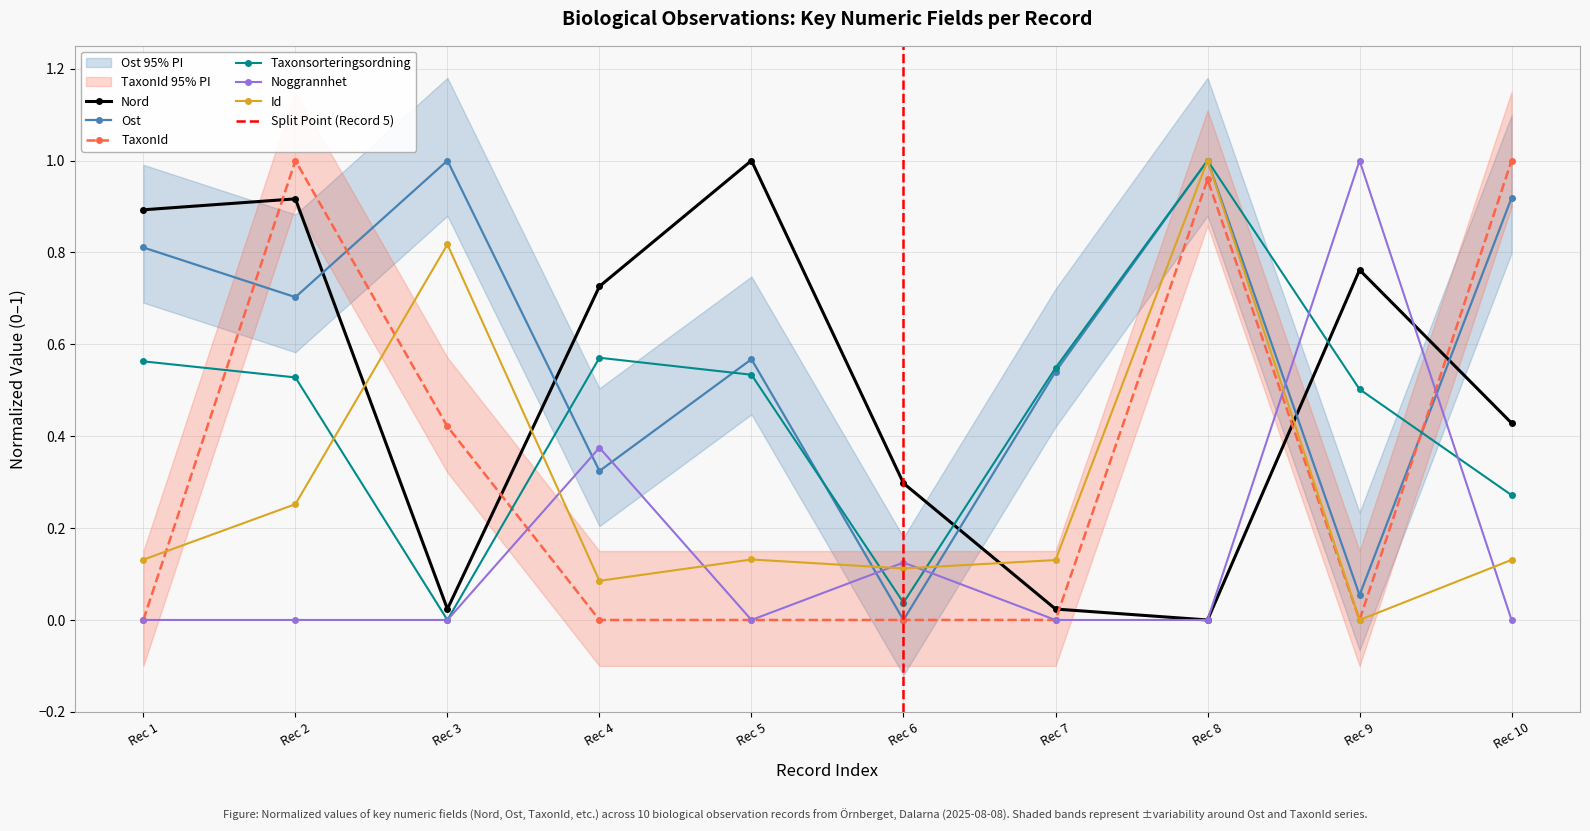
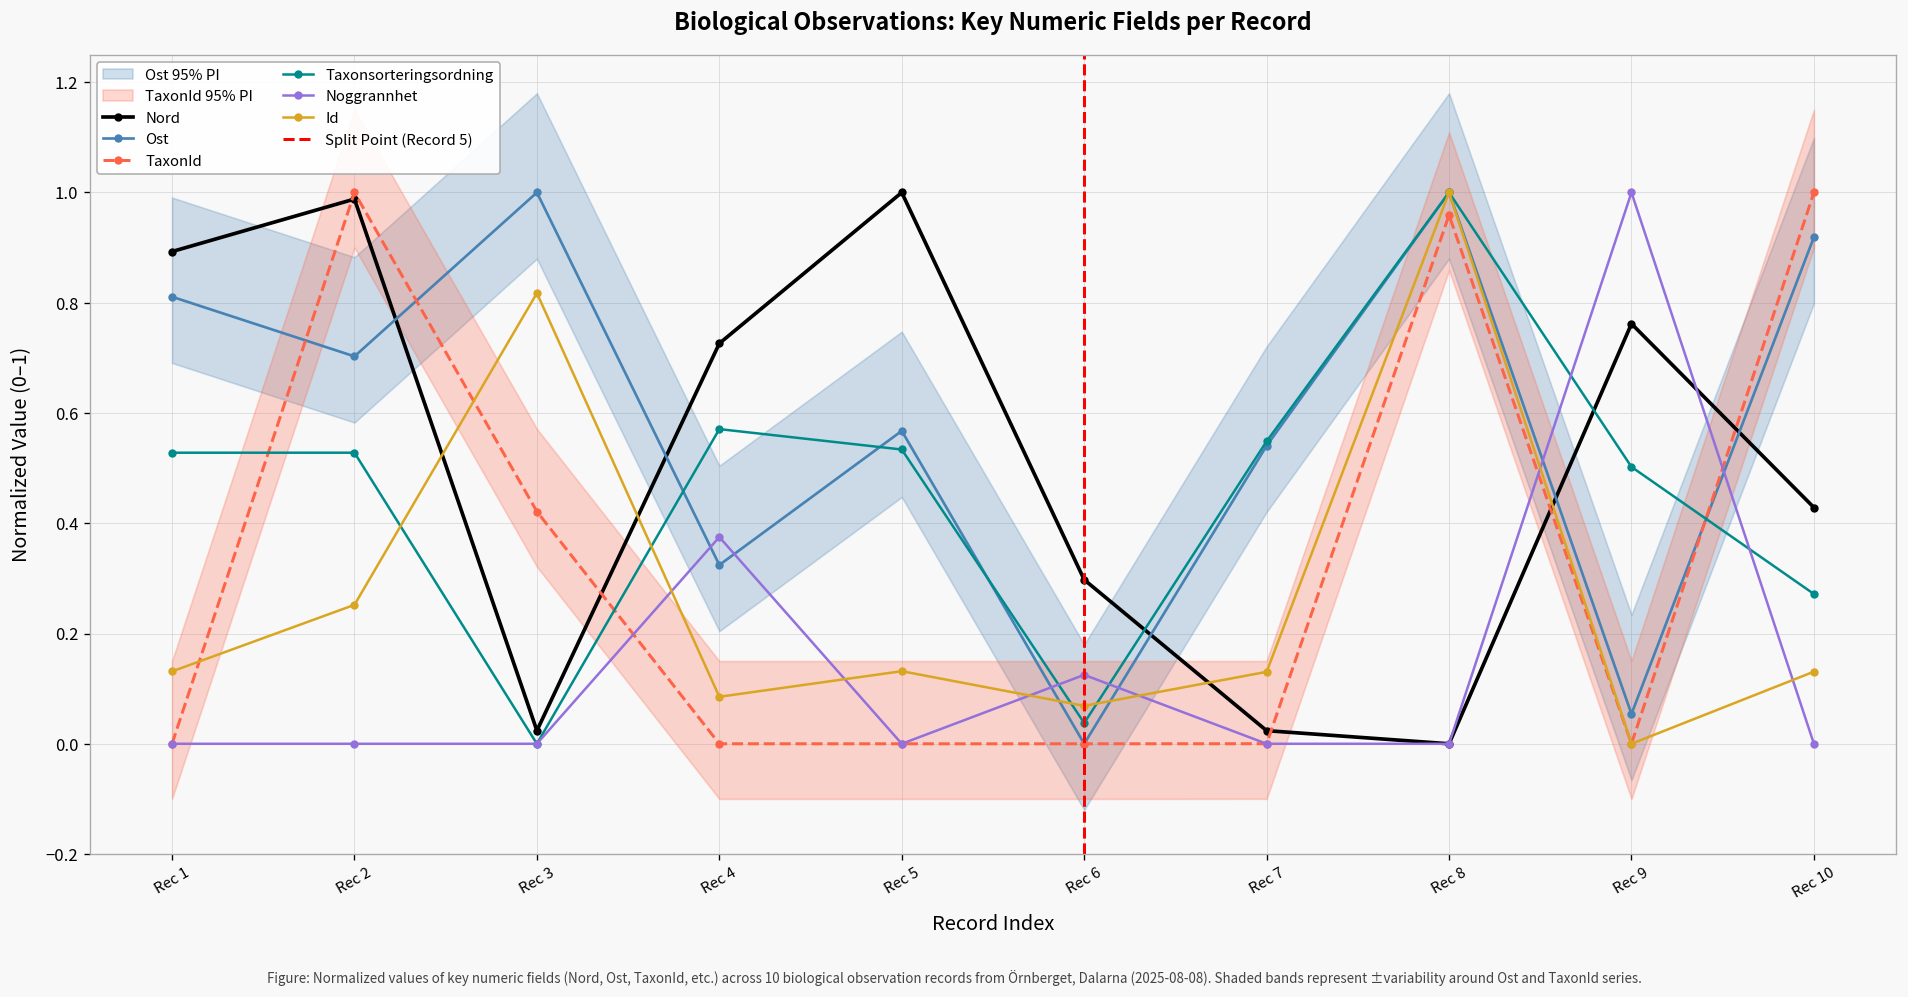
  {
    "Nord": {
      "Rec 1": 0.89,
-     "Rec 2": 0.92,
+     "Rec 2": 0.99,
      "Rec 3": 0.02,
      "Rec 4": 0.73,
      "Rec 5": 1.00,
      "Rec 6": 0.30,
      "Rec 7": 0.02,
      "Rec 9": 0.76,
      "Rec 10": 0.43
    },
    "Taxonsorteringsordning": {
-     "Rec 1": 0.56,
+     "Rec 1": 0.53,
      "Rec 2": 0.53,
      "Rec 4": 0.57,
      "Rec 5": 0.53,
      "Rec 6": 0.04,
      "Rec 7": 0.55,
      "Rec 9": 0.50,
      "Rec 10": 0.27
    },
    "Noggrannhet": {
      "Rec 2": 0.00,
      "Rec 4": 0.38,
      "Rec 6": 0.13,
      "Rec 9": 1.00,
      "Rec 10": 0.00
    },
    "Id": {
      "Rec 1": 0.13,
      "Rec 2": 0.25,
      "Rec 3": 0.82,
      "Rec 4": 0.09,
      "Rec 5": 0.13,
-     "Rec 6": 0.11,
+     "Rec 6": 0.07,
      "Rec 7": 0.13,
      "Rec 10": 0.13
    }
  }
